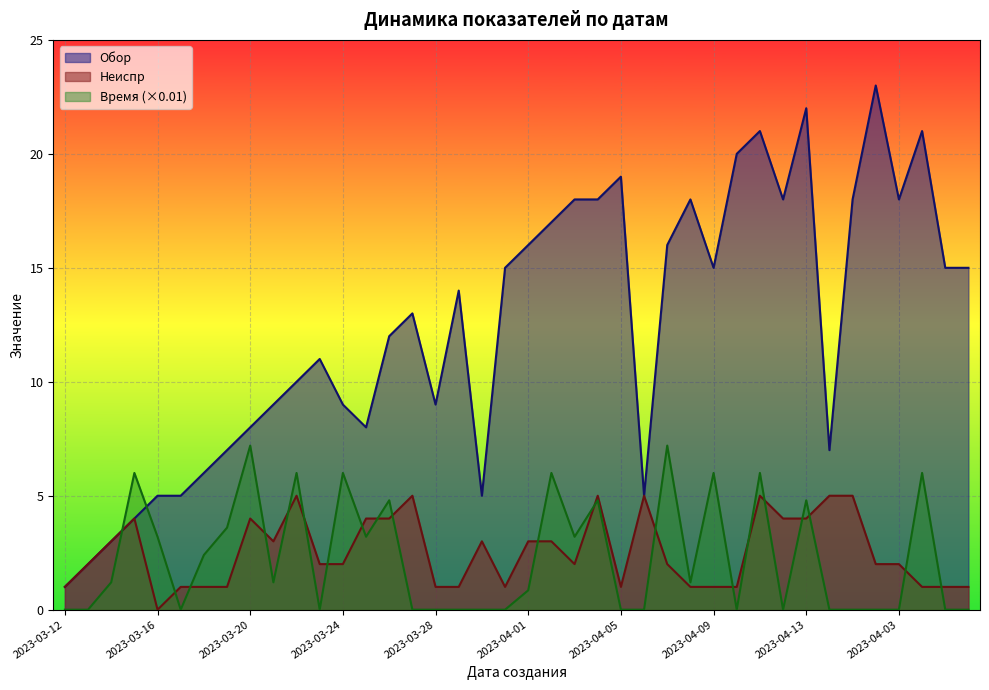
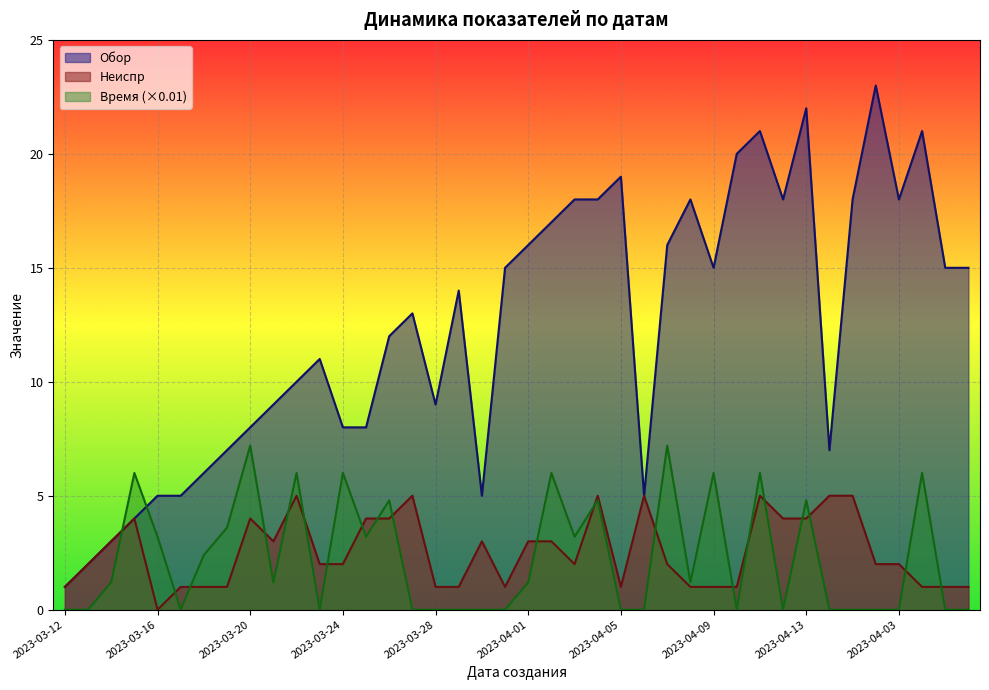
  {
    "Обор": {
      "2023-03-16": 5,
      "2023-03-20": 8,
-     "2023-03-24": 9,
+     "2023-03-24": 8,
      "2023-03-28": 9,
      "2023-04-01": 16,
      "2023-04-09": 15,
      "2023-04-13": 22
    },
    "Неиспр": {
      "2023-03-16": 0.0,
      "2023-03-20": 4.0,
      "2023-03-24": 2.0,
      "2023-03-28": 1.0,
      "2023-04-01": 3.0,
      "2023-04-09": 1.0,
      "2023-04-13": 4.0
    },
    "Время (×0.01)": {
      "2023-03-12": 0.0,
      "2023-03-16": 3.2,
      "2023-03-20": 7.2,
      "2023-03-24": 6.0,
      "2023-03-28": 0.0,
-     "2023-04-01": 0.9,
+     "2023-04-01": 1.2,
      "2023-04-09": 6.0,
      "2023-04-13": 4.8
    }
  }
